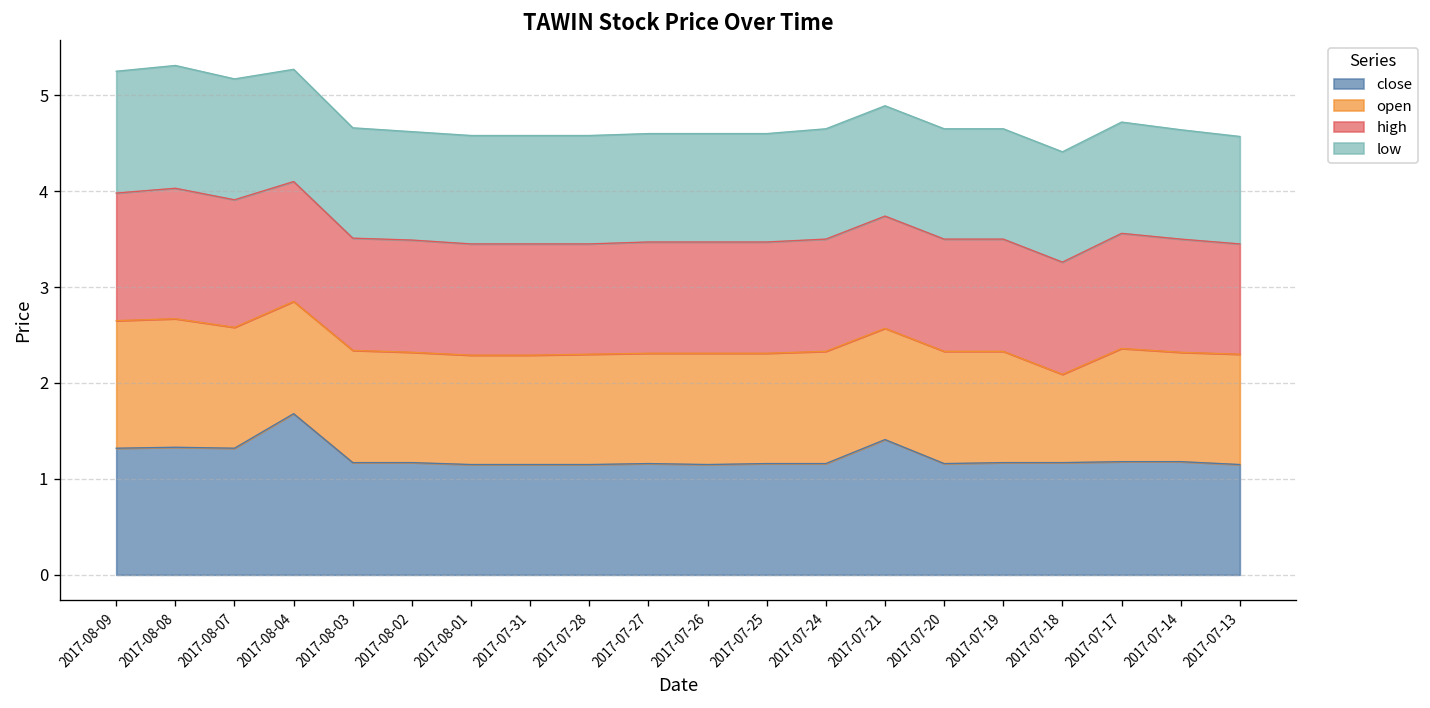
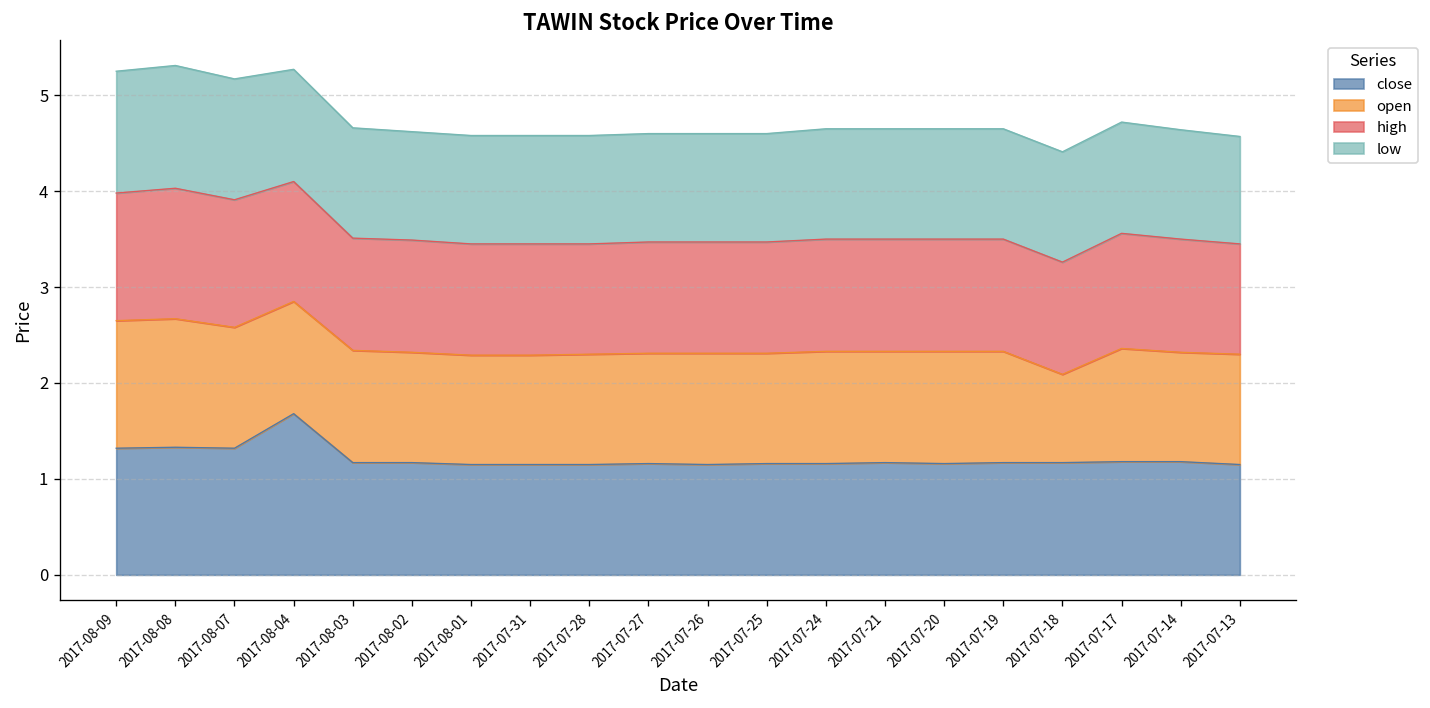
  {
    "close": {
      "2017-08-09": 1.3,
      "2017-08-08": 1.3,
      "2017-08-07": 1.3,
      "2017-08-04": 1.7,
      "2017-08-03": 1.2,
      "2017-08-02": 1.2,
      "2017-08-01": 1.2,
      "2017-07-31": 1.2,
      "2017-07-28": 1.2,
      "2017-07-27": 1.2,
      "2017-07-26": 1.2,
      "2017-07-25": 1.2,
      "2017-07-24": 1.2,
-     "2017-07-21": 1.4,
+     "2017-07-21": 1.2,
      "2017-07-20": 1.2,
      "2017-07-19": 1.2,
      "2017-07-18": 1.2,
      "2017-07-17": 1.2,
      "2017-07-14": 1.2,
      "2017-07-13": 1.2
    },
    "open": {
      "2017-08-09": 1.3,
      "2017-08-08": 1.3,
      "2017-08-07": 1.3,
      "2017-08-04": 1.2,
      "2017-08-03": 1.2,
      "2017-08-02": 1.2,
      "2017-08-01": 1.1,
      "2017-07-31": 1.1,
      "2017-07-28": 1.2,
      "2017-07-27": 1.1,
      "2017-07-26": 1.2,
      "2017-07-25": 1.1,
      "2017-07-24": 1.2,
      "2017-07-21": 1.2,
      "2017-07-20": 1.2,
      "2017-07-19": 1.2,
      "2017-07-18": 0.9,
      "2017-07-17": 1.2,
      "2017-07-14": 1.1,
      "2017-07-13": 1.2
    },
    "high": {
      "2017-08-09": 1.3,
      "2017-08-08": 1.4,
      "2017-08-07": 1.3,
      "2017-08-04": 1.3,
      "2017-08-03": 1.2,
      "2017-08-02": 1.2,
      "2017-08-01": 1.2,
      "2017-07-31": 1.2,
      "2017-07-28": 1.2,
      "2017-07-27": 1.2,
      "2017-07-26": 1.2,
      "2017-07-25": 1.2,
      "2017-07-24": 1.2,
      "2017-07-21": 1.2,
      "2017-07-20": 1.2,
      "2017-07-19": 1.2,
      "2017-07-18": 1.2,
      "2017-07-17": 1.2,
      "2017-07-14": 1.2,
      "2017-07-13": 1.2
    },
    "low": {
      "2017-08-09": 1.3,
      "2017-08-08": 1.3,
      "2017-08-07": 1.3,
      "2017-08-04": 1.2,
      "2017-08-03": 1.2,
      "2017-08-02": 1.1,
      "2017-08-01": 1.1,
      "2017-07-31": 1.1,
      "2017-07-28": 1.1,
      "2017-07-27": 1.1,
      "2017-07-26": 1.1,
      "2017-07-25": 1.1,
      "2017-07-24": 1.2,
      "2017-07-21": 1.2,
      "2017-07-20": 1.2,
      "2017-07-19": 1.2,
      "2017-07-18": 1.2,
      "2017-07-17": 1.2,
      "2017-07-14": 1.1,
      "2017-07-13": 1.1
    }
  }
